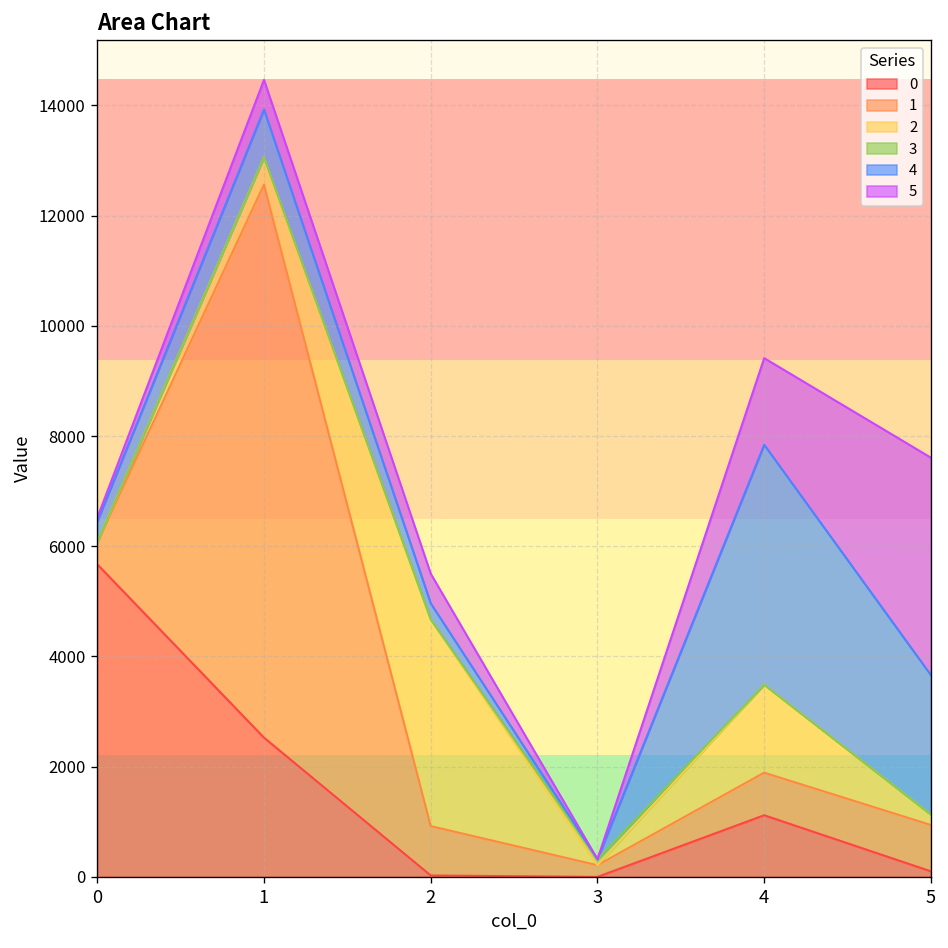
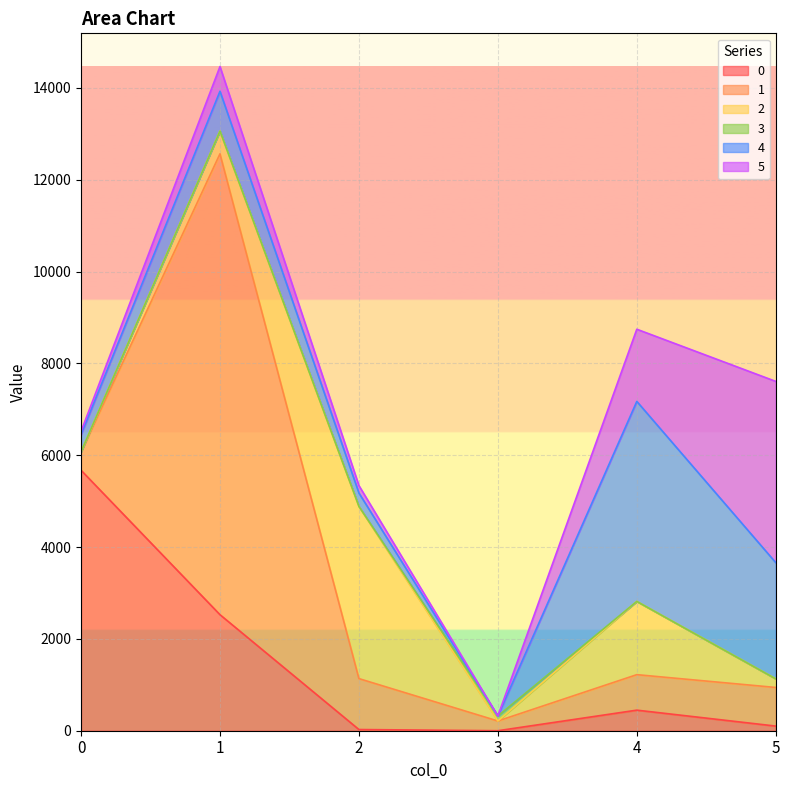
  {
    "0": {
      "0": 5700,
      "1": 2500,
      "2": 0,
      "3": 0,
-     "4": 1100,
+     "4": 400,
      "5": 100
    },
    "1": {
      "1": 10000,
-     "2": 900,
+     "2": 1100,
      "4": 800,
      "5": 800
    },
    "4": {
      "0": 400,
      "1": 900,
      "2": 300,
      "4": 4400,
      "5": 2500
    },
    "5": {
      "0": 100,
      "1": 500,
-     "2": 500,
+     "2": 200,
      "4": 1600,
      "5": 3900
    }
  }
